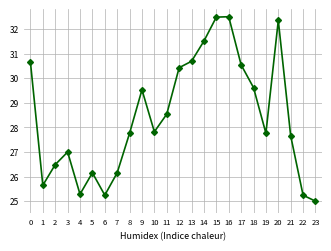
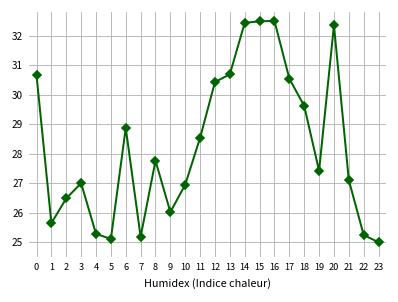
  {
    "0": 30.7,
    "1": 25.6,
    "2": 26.5,
    "3": 27.0,
    "4": 25.3,
-   "5": 26.2,
-   "6": 25.2,
-   "7": 26.2,
+   "5": 25.1,
+   "6": 28.9,
+   "7": 25.2,
    "8": 27.8,
-   "9": 29.5,
-   "10": 27.8,
+   "9": 26.0,
+   "10": 27.0,
    "11": 28.5,
    "12": 30.4,
    "13": 30.7,
-   "14": 31.5,
+   "14": 32.4,
    "15": 32.5,
    "16": 32.5,
    "17": 30.5,
    "18": 29.6,
-   "19": 27.8,
+   "19": 27.4,
    "20": 32.3,
-   "21": 27.7,
+   "21": 27.1,
    "22": 25.2,
    "23": 25.0
  }
